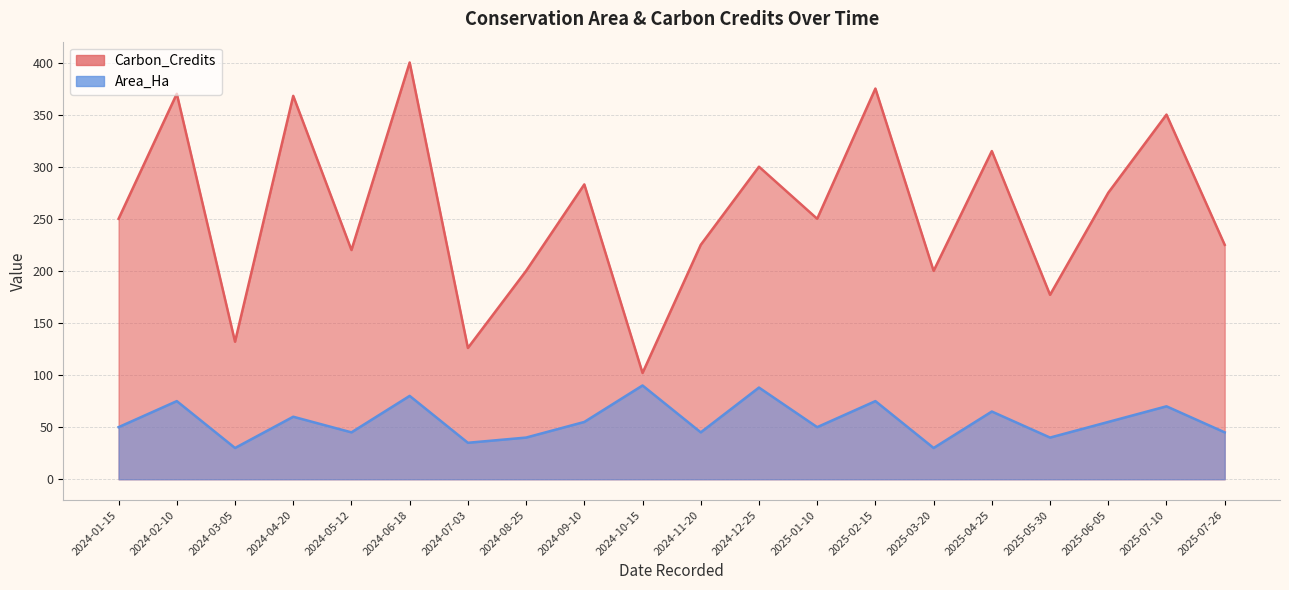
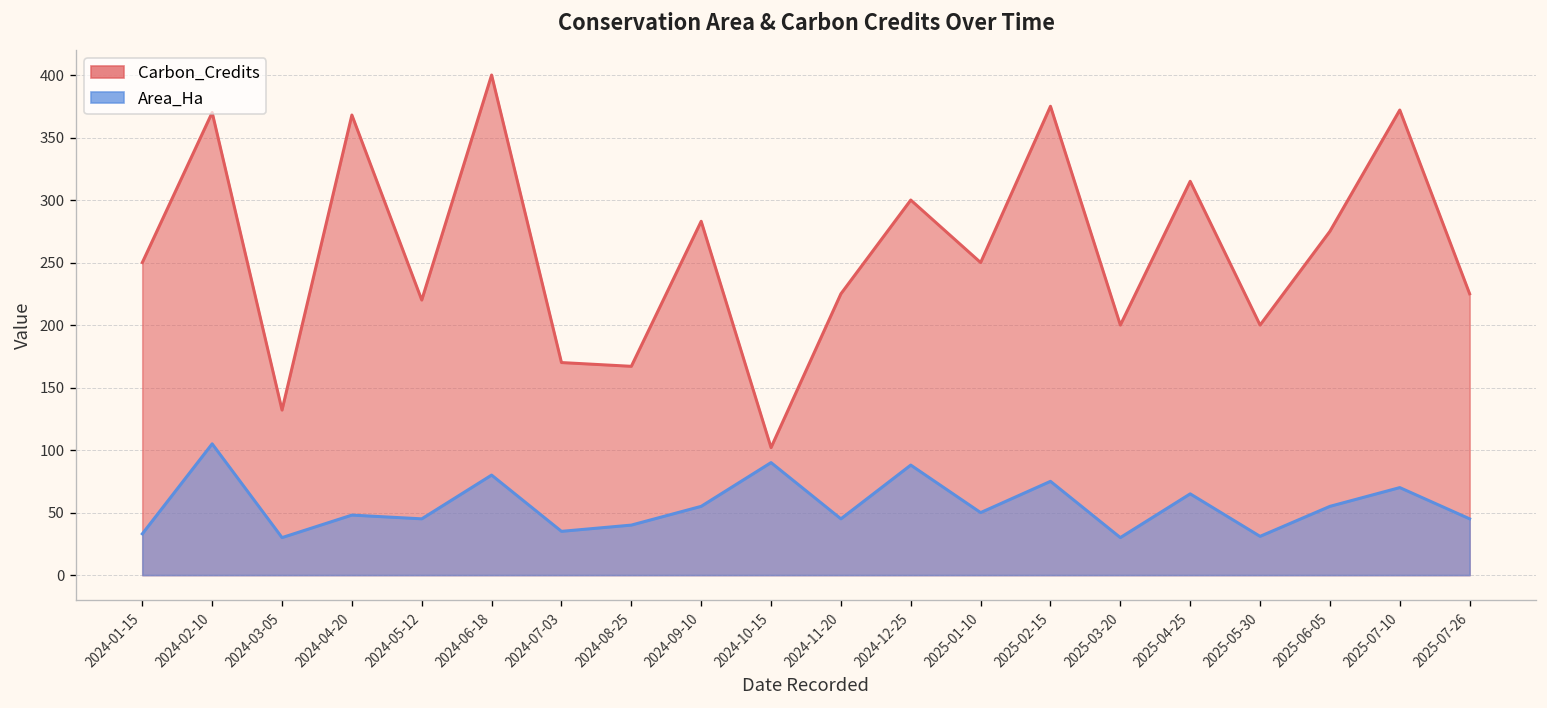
  {
    "Carbon_Credits": {
      "2024-01-15": 250,
      "2024-03-05": 132,
      "2024-04-20": 368,
      "2024-05-12": 220,
      "2024-06-18": 400,
-     "2024-07-03": 126,
-     "2024-08-25": 200,
+     "2024-07-03": 170,
+     "2024-08-25": 167,
      "2024-09-10": 283,
      "2024-10-15": 102,
      "2024-11-20": 225,
      "2024-12-25": 300,
      "2025-01-10": 250,
      "2025-02-15": 375,
      "2025-03-20": 200,
      "2025-04-25": 315,
-     "2025-05-30": 177,
+     "2025-05-30": 200,
      "2025-06-05": 275,
-     "2025-07-10": 350,
+     "2025-07-10": 372,
      "2025-07-26": 225
    },
    "Area_Ha": {
-     "2024-01-15": 50,
-     "2024-02-10": 75,
+     "2024-01-15": 33,
+     "2024-02-10": 105,
      "2024-03-05": 30,
-     "2024-04-20": 60,
+     "2024-04-20": 48,
      "2024-05-12": 45,
      "2024-06-18": 80,
      "2024-07-03": 35,
      "2024-08-25": 40,
      "2024-09-10": 55,
      "2024-10-15": 90,
      "2024-11-20": 45,
      "2024-12-25": 88,
      "2025-01-10": 50,
      "2025-02-15": 75,
      "2025-03-20": 30,
      "2025-04-25": 65,
-     "2025-05-30": 40,
+     "2025-05-30": 31,
      "2025-06-05": 55,
      "2025-07-10": 70,
      "2025-07-26": 45
    }
  }
